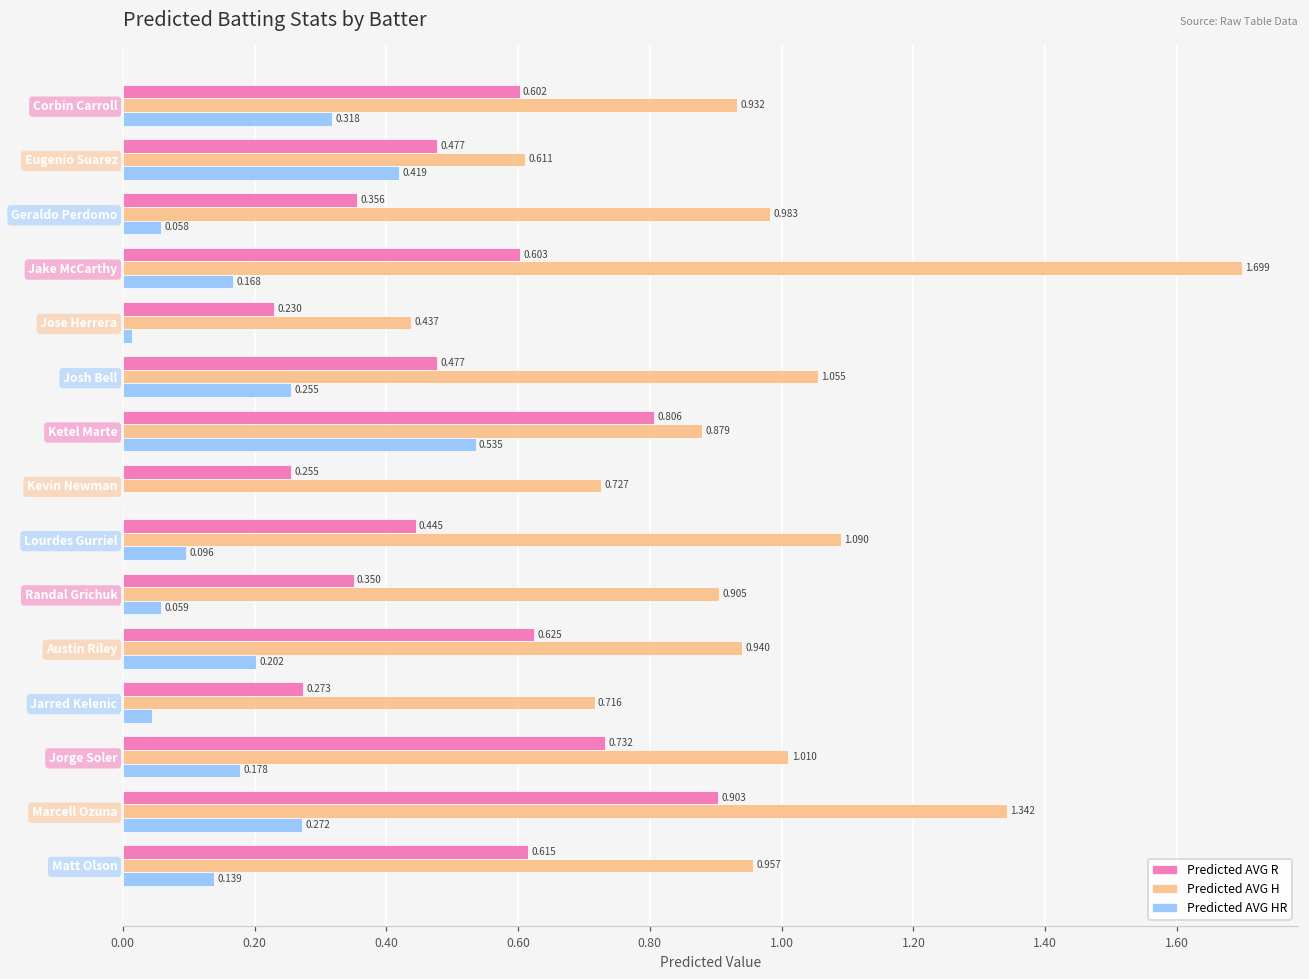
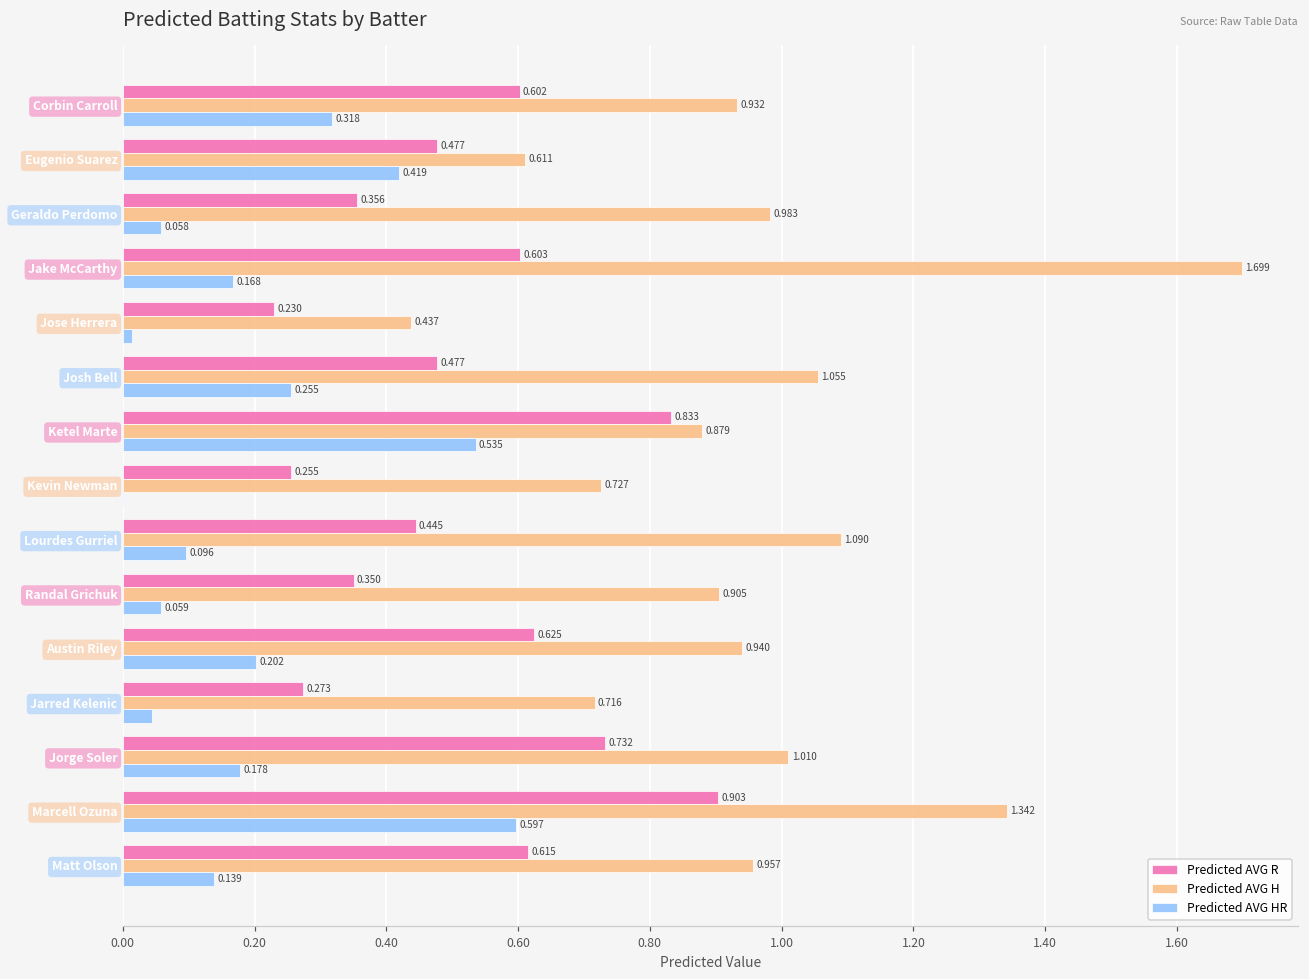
  {
    "Predicted AVG R": {
      "Corbin Carroll": 0.602,
      "Eugenio Suarez": 0.477,
      "Geraldo Perdomo": 0.356,
      "Jake McCarthy": 0.603,
      "Jose Herrera": 0.230,
      "Josh Bell": 0.477,
-     "Ketel Marte": 0.806,
+     "Ketel Marte": 0.833,
      "Kevin Newman": 0.255,
      "Lourdes Gurriel": 0.445,
      "Randal Grichuk": 0.350,
      "Austin Riley": 0.625,
      "Jarred Kelenic": 0.273,
      "Jorge Soler": 0.732,
      "Marcell Ozuna": 0.903,
      "Matt Olson": 0.615
    },
    "Predicted AVG H": {
      "Corbin Carroll": 0.932,
      "Eugenio Suarez": 0.611,
      "Geraldo Perdomo": 0.983,
      "Jake McCarthy": 1.699,
      "Jose Herrera": 0.437,
      "Josh Bell": 1.055,
      "Ketel Marte": 0.879,
      "Kevin Newman": 0.727,
      "Lourdes Gurriel": 1.090,
      "Randal Grichuk": 0.905,
      "Austin Riley": 0.940,
      "Jarred Kelenic": 0.716,
      "Jorge Soler": 1.010,
      "Marcell Ozuna": 1.342,
      "Matt Olson": 0.957
    },
    "Predicted AVG HR": {
      "Corbin Carroll": 0.318,
      "Eugenio Suarez": 0.419,
      "Geraldo Perdomo": 0.058,
      "Jake McCarthy": 0.168,
      "Josh Bell": 0.255,
      "Ketel Marte": 0.535,
      "Lourdes Gurriel": 0.096,
      "Randal Grichuk": 0.059,
      "Austin Riley": 0.202,
      "Jorge Soler": 0.178,
-     "Marcell Ozuna": 0.272,
+     "Marcell Ozuna": 0.597,
      "Matt Olson": 0.139
    }
  }
